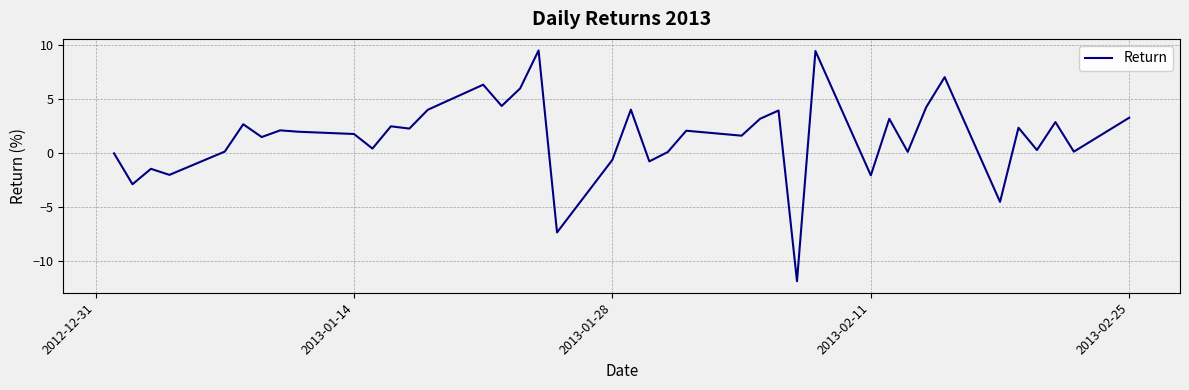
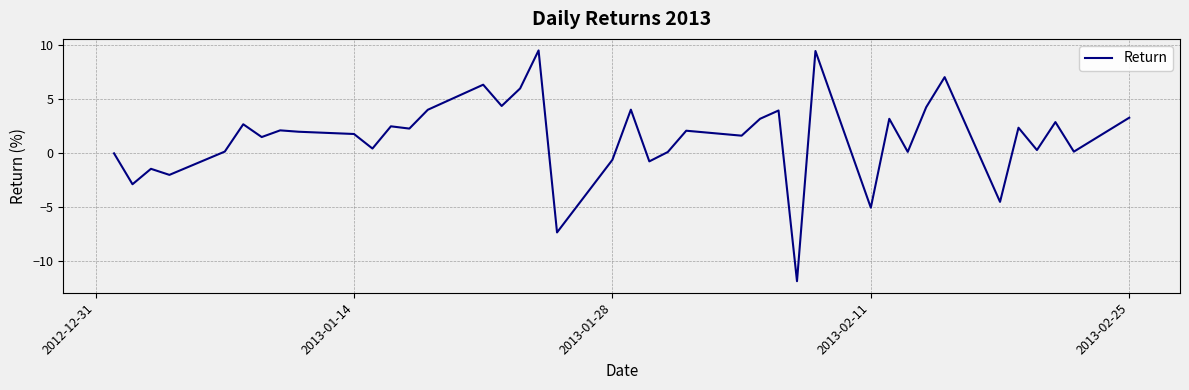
  {
    "2013-01-14": 1.8,
    "2013-01-28": -0.6,
-   "2013-02-11": -2.0,
+   "2013-02-11": -5.0,
    "2013-02-25": 3.3
  }
